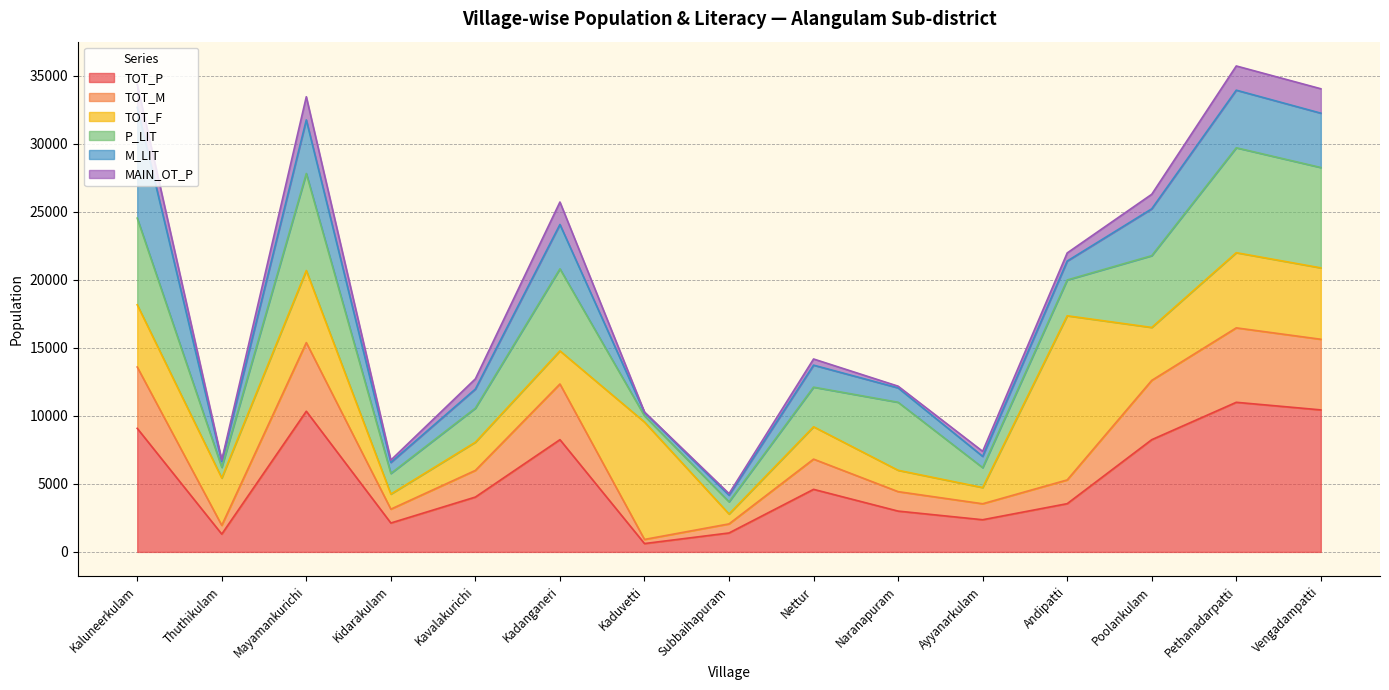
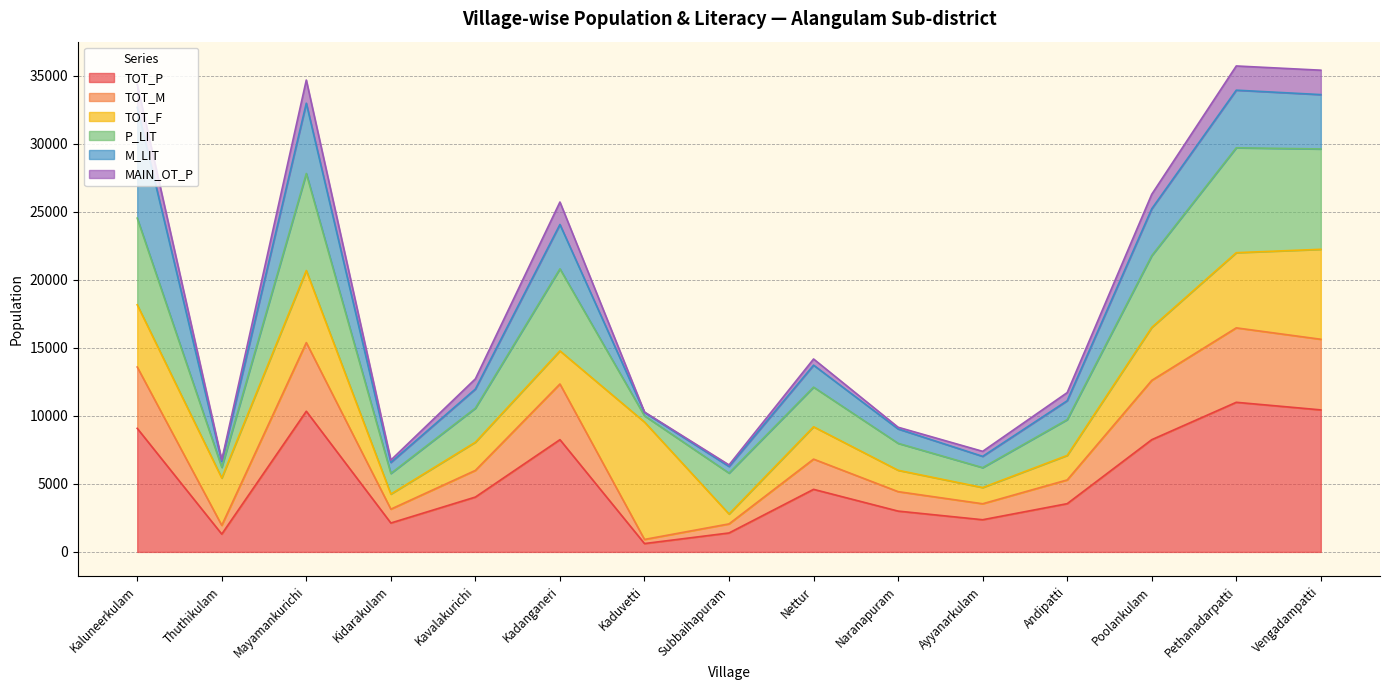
  {
    "TOT_F": {
      "Kaluneerkulam": 4600,
      "Thuthikulam": 3500,
      "Mayamankurichi": 5300,
      "Kidarakulam": 1100,
      "Kavalakurichi": 2100,
      "Kadanganeri": 2400,
      "Kaduvetti": 8600,
      "Subbaihapuram": 700,
      "Nettur": 2400,
      "Naranapuram": 1600,
      "Ayyanarkulam": 1200,
-     "Andipatti": 12100,
+     "Andipatti": 1800,
      "Poolankulam": 3900,
      "Pethanadarpatti": 5500,
-     "Vengadampatti": 5200
+     "Vengadampatti": 6600
    },
    "P_LIT": {
      "Kaluneerkulam": 6400,
      "Thuthikulam": 800,
      "Mayamankurichi": 7100,
      "Kidarakulam": 1500,
      "Kavalakurichi": 2500,
      "Kadanganeri": 6000,
      "Kaduvetti": 500,
-     "Subbaihapuram": 900,
+     "Subbaihapuram": 3000,
      "Nettur": 2900,
-     "Naranapuram": 5000,
+     "Naranapuram": 2000,
      "Ayyanarkulam": 1500,
      "Andipatti": 2600,
      "Poolankulam": 5300,
      "Pethanadarpatti": 7700,
      "Vengadampatti": 7400
    },
    "M_LIT": {
-     "Mayamankurichi": 3900,
+     "Mayamankurichi": 5200,
      "Kavalakurichi": 1400,
      "Kadanganeri": 3300,
      "Nettur": 1600,
      "Ayyanarkulam": 800,
      "Andipatti": 1400,
      "Poolankulam": 3400,
      "Pethanadarpatti": 4200,
      "Vengadampatti": 4000
    },
    "MAIN_OT_P": {
      "Mayamankurichi": 1700,
      "Kavalakurichi": 800,
      "Kadanganeri": 1700,
      "Nettur": 500,
      "Ayyanarkulam": 400,
      "Andipatti": 600,
      "Poolankulam": 1100,
      "Pethanadarpatti": 1800,
      "Vengadampatti": 1800
    }
  }
